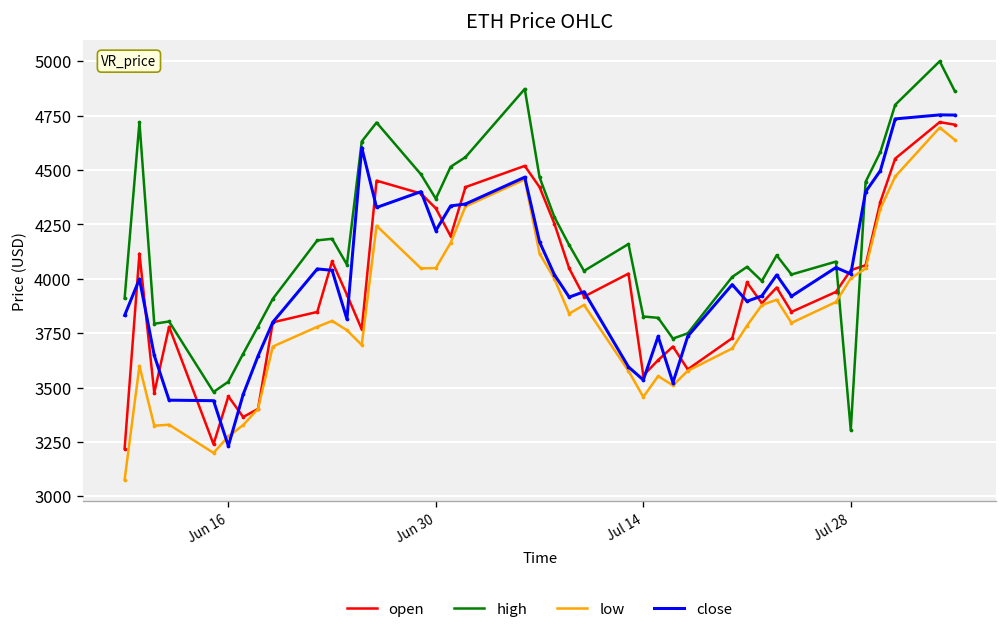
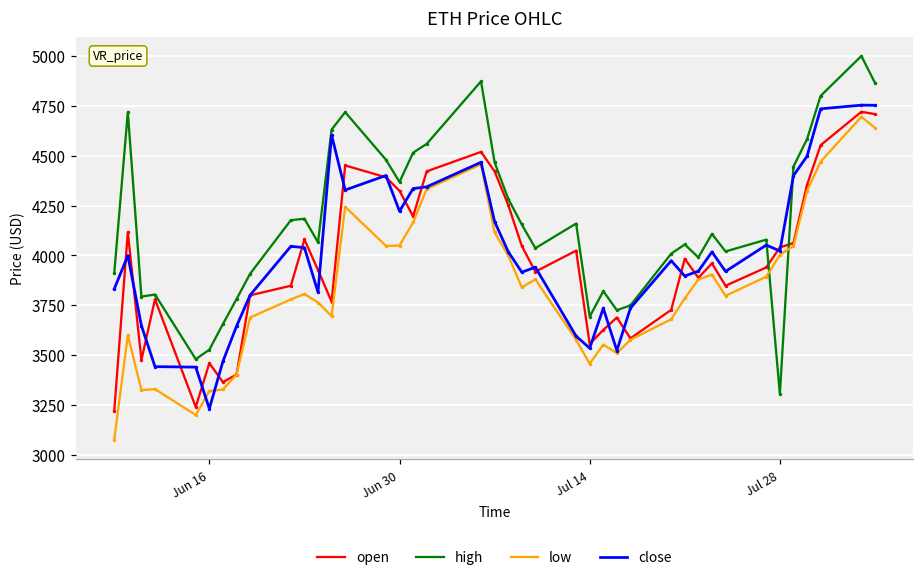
  {
    "open": {
      "Jun 16": 3460,
      "Jun 30": 4320,
      "Jul 14": 3560,
      "Jul 28": 4040
    },
    "high": {
      "Jun 16": 3530,
      "Jun 30": 4370,
-     "Jul 14": 3830,
+     "Jul 14": 3690,
      "Jul 28": 3300
    },
    "low": {
-     "Jun 16": 3280,
+     "Jun 16": 3320,
      "Jun 30": 4050,
      "Jul 14": 3460,
      "Jul 28": 4000
    },
    "close": {
      "Jun 16": 3230,
      "Jun 30": 4220,
      "Jul 14": 3540,
      "Jul 28": 4020
    }
  }
